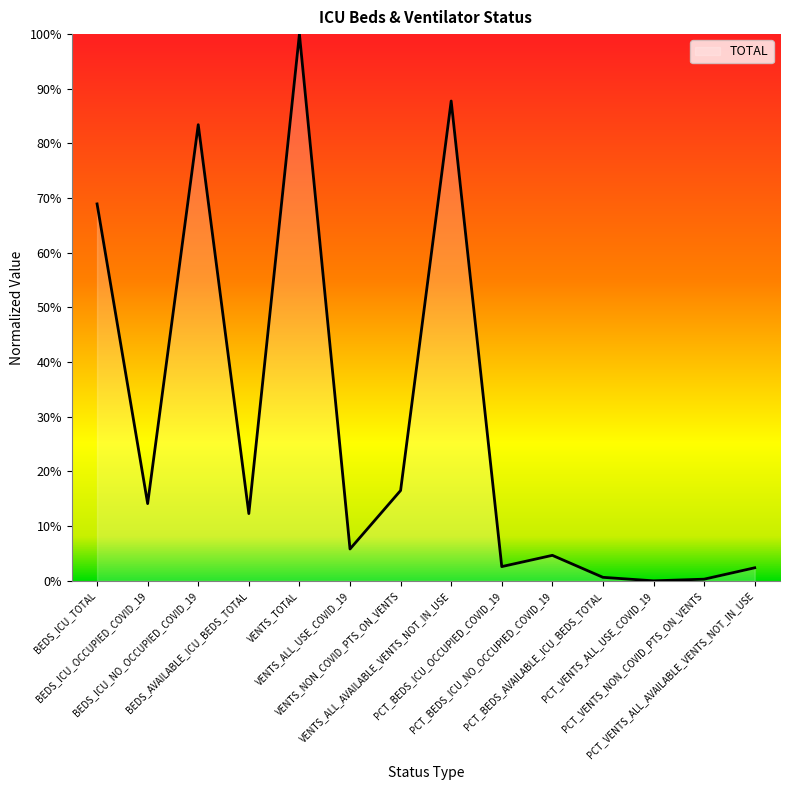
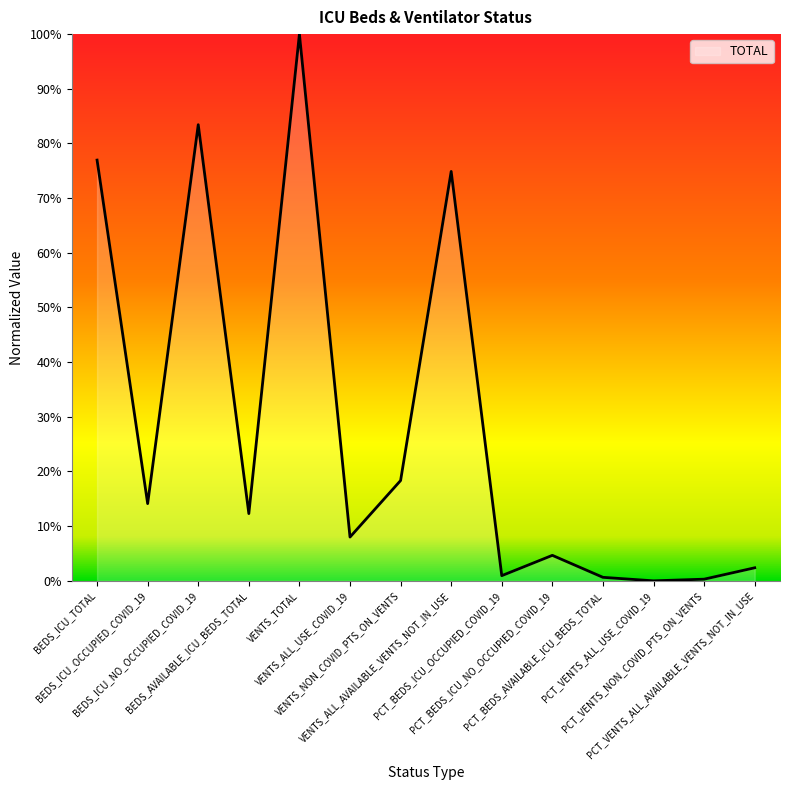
  {
-   "BEDS_ICU_TOTAL": "69%",
+   "BEDS_ICU_TOTAL": "77%",
    "BEDS_ICU_OCCUPIED_COVID_19": "14%",
    "BEDS_ICU_NO_OCCUPIED_COVID_19": "83%",
    "BEDS_AVAILABLE_ICU_BEDS_TOTAL": "12%",
    "VENTS_TOTAL": "100%",
-   "VENTS_ALL_USE_COVID_19": "6%",
-   "VENTS_NON_COVID_PTS_ON_VENTS": "17%",
-   "VENTS_ALL_AVAILABLE_VENTS_NOT_IN_USE": "88%",
-   "PCT_BEDS_ICU_OCCUPIED_COVID_19": "3%",
+   "VENTS_ALL_USE_COVID_19": "8%",
+   "VENTS_NON_COVID_PTS_ON_VENTS": "18%",
+   "VENTS_ALL_AVAILABLE_VENTS_NOT_IN_USE": "75%",
+   "PCT_BEDS_ICU_OCCUPIED_COVID_19": "1%",
    "PCT_BEDS_ICU_NO_OCCUPIED_COVID_19": "5%",
    "PCT_BEDS_AVAILABLE_ICU_BEDS_TOTAL": "1%",
    "PCT_VENTS_ALL_USE_COVID_19": "0%",
    "PCT_VENTS_NON_COVID_PTS_ON_VENTS": "0%",
    "PCT_VENTS_ALL_AVAILABLE_VENTS_NOT_IN_USE": "2%"
  }
